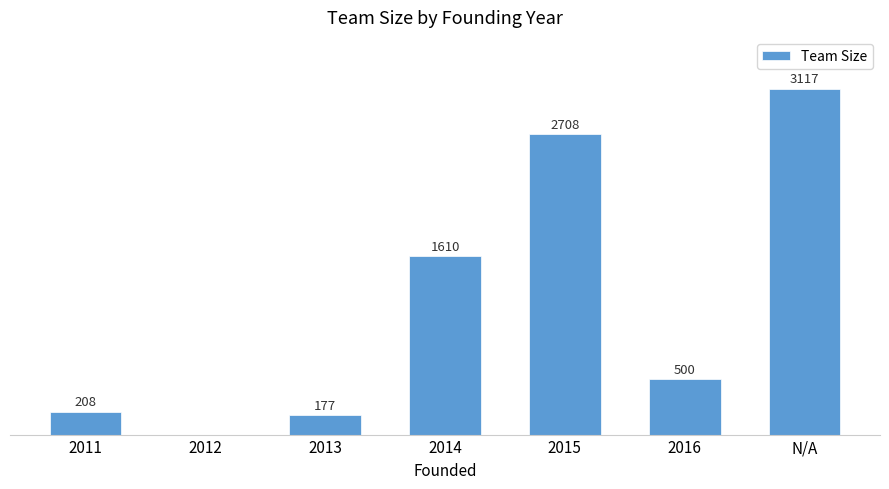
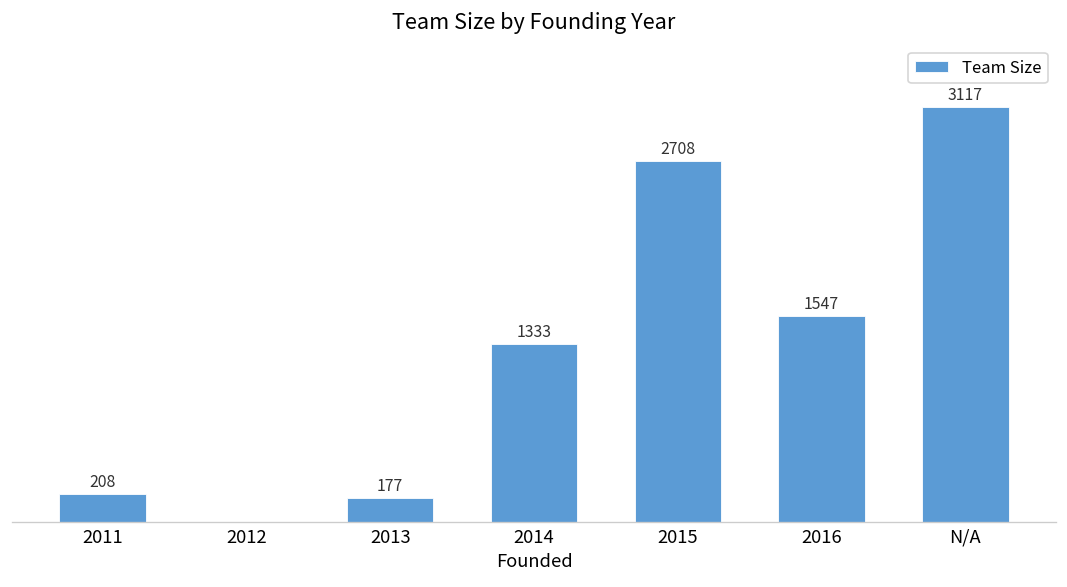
  {
    "2011": 208,
    "2013": 177,
-   "2014": 1610,
+   "2014": 1333,
    "2015": 2708,
-   "2016": 500,
+   "2016": 1547,
    "N/A": 3117
  }
